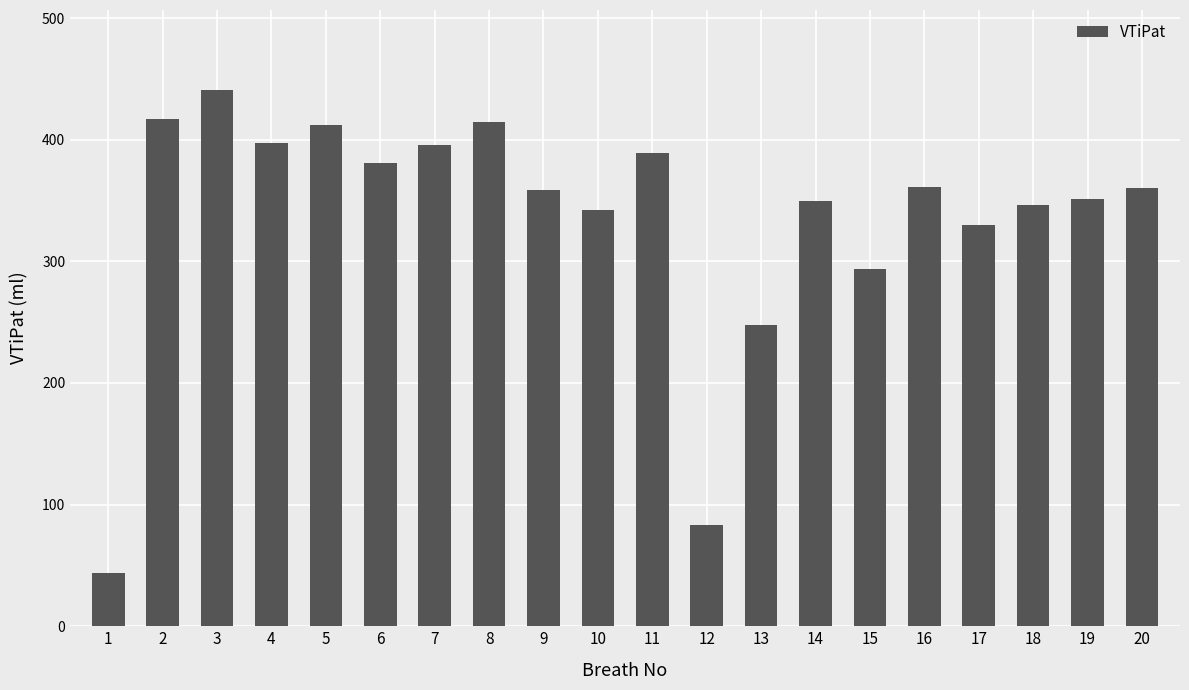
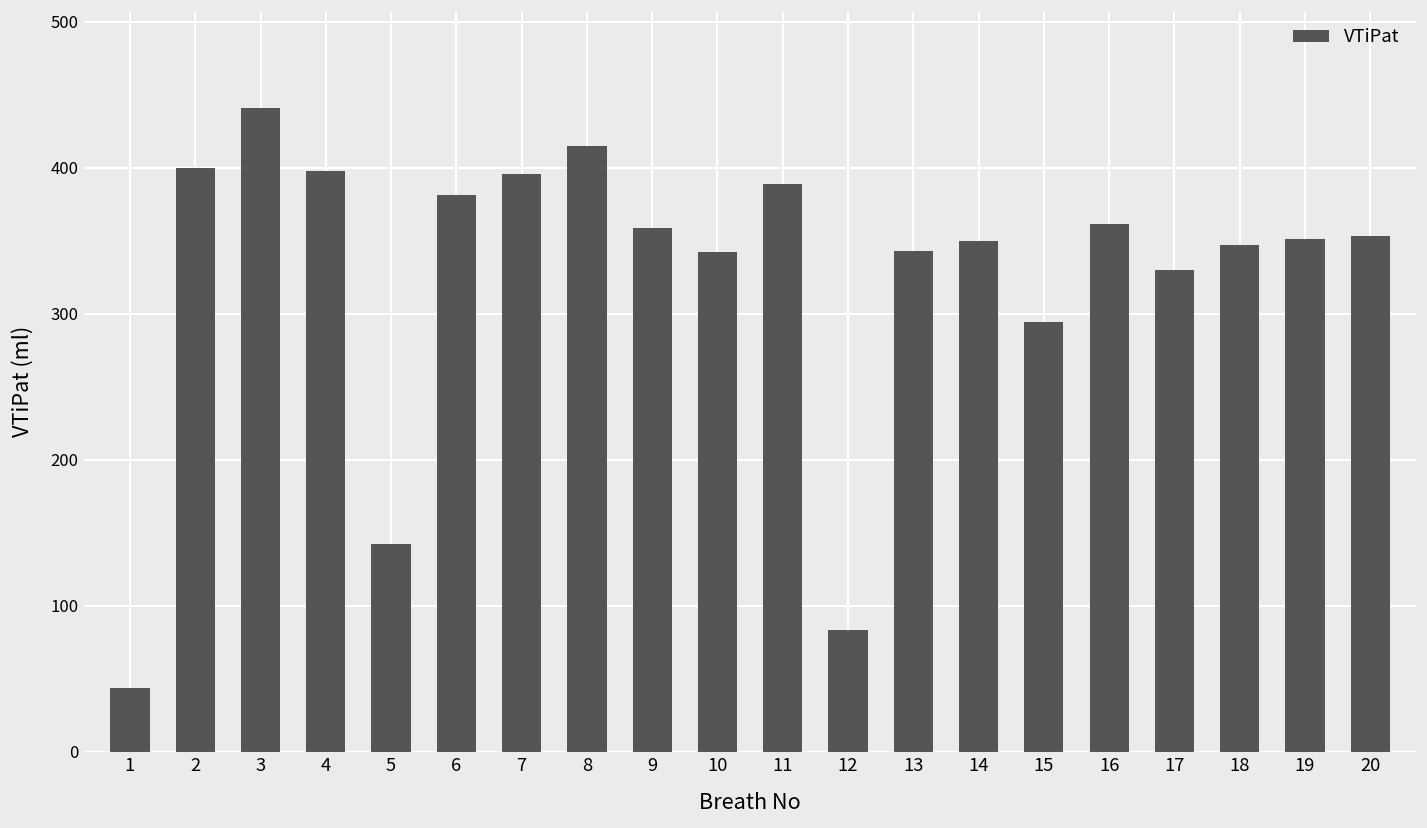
  {
    "1": 43,
-   "2": 417,
+   "2": 399,
    "3": 441,
    "4": 397,
-   "5": 412,
+   "5": 142,
    "6": 381,
    "7": 395,
    "8": 415,
    "9": 358,
    "10": 342,
    "11": 389,
    "12": 83,
-   "13": 248,
+   "13": 343,
    "14": 349,
    "15": 294,
    "16": 361,
    "17": 330,
    "18": 347,
    "19": 351,
-   "20": 360
+   "20": 353
  }
